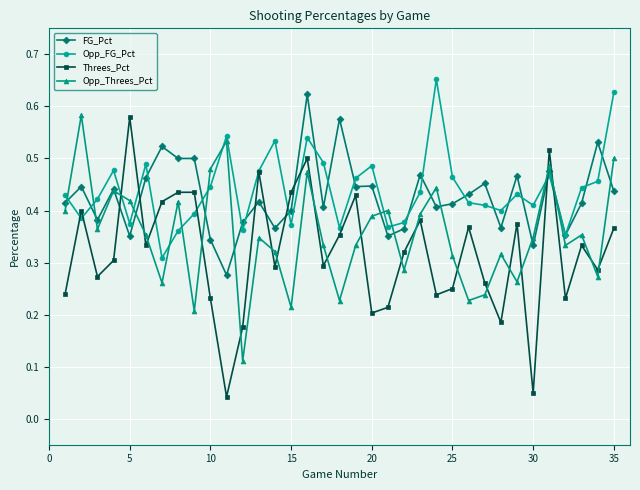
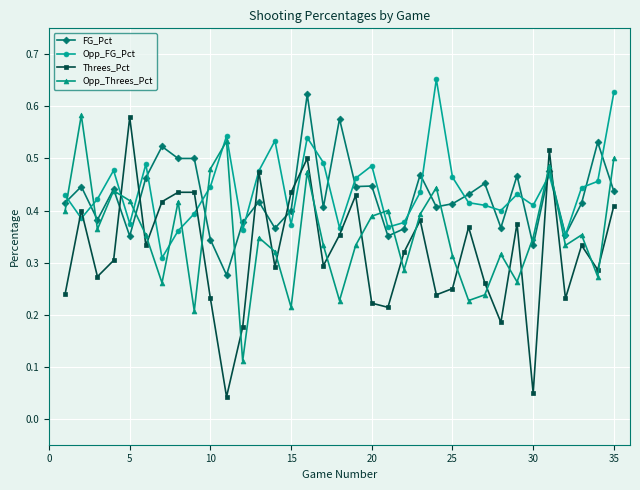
  {
    "Threes_Pct": {
      "5": 0.58,
      "10": 0.23,
      "15": 0.44,
-     "20": 0.20,
+     "20": 0.22,
      "25": 0.25,
      "30": 0.05,
-     "35": 0.37
+     "35": 0.41
    }
  }
